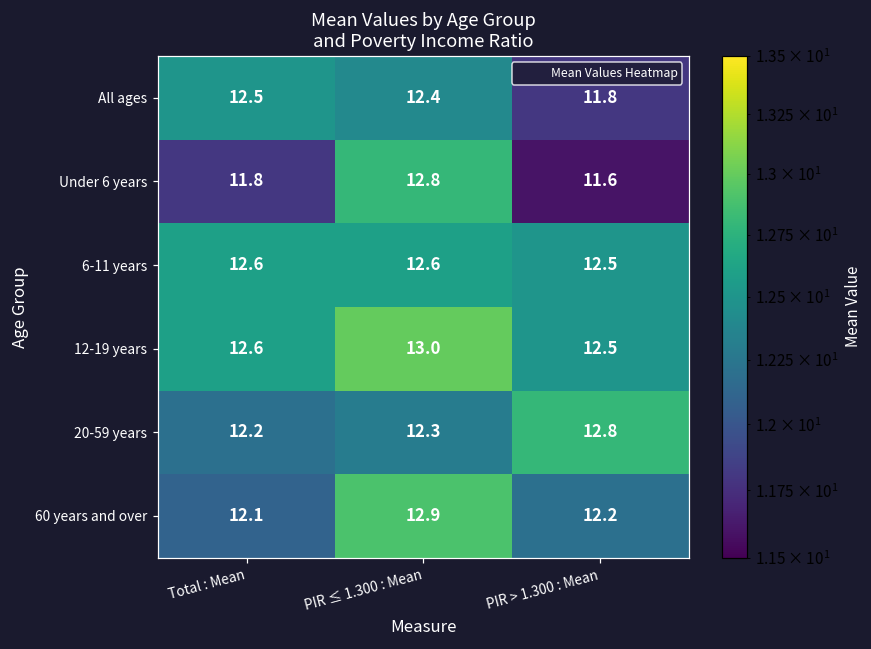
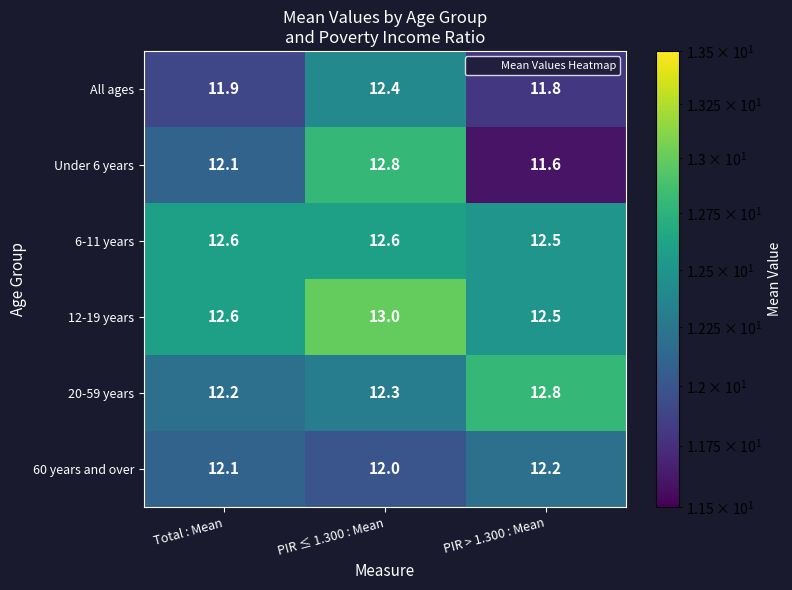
  {
    "All ages": {
-     "Total : Mean": 12.5,
+     "Total : Mean": 11.9,
      "PIR ≤ 1.300 : Mean": 12.4,
      "PIR > 1.300 : Mean": 11.8
    },
    "Under 6 years": {
-     "Total : Mean": 11.8,
+     "Total : Mean": 12.1,
      "PIR ≤ 1.300 : Mean": 12.8,
      "PIR > 1.300 : Mean": 11.6
    },
    "6-11 years": {
      "Total : Mean": 12.6,
      "PIR ≤ 1.300 : Mean": 12.6,
      "PIR > 1.300 : Mean": 12.5
    },
    "12-19 years": {
      "Total : Mean": 12.6,
      "PIR ≤ 1.300 : Mean": 13.0,
      "PIR > 1.300 : Mean": 12.5
    },
    "20-59 years": {
      "Total : Mean": 12.2,
      "PIR ≤ 1.300 : Mean": 12.3,
      "PIR > 1.300 : Mean": 12.8
    },
    "60 years and over": {
      "Total : Mean": 12.1,
-     "PIR ≤ 1.300 : Mean": 12.9,
+     "PIR ≤ 1.300 : Mean": 12.0,
      "PIR > 1.300 : Mean": 12.2
    }
  }
